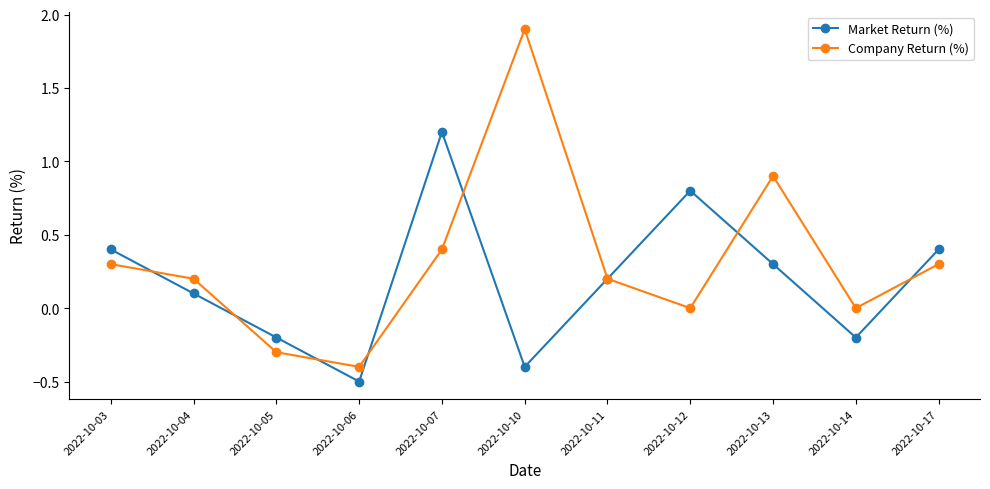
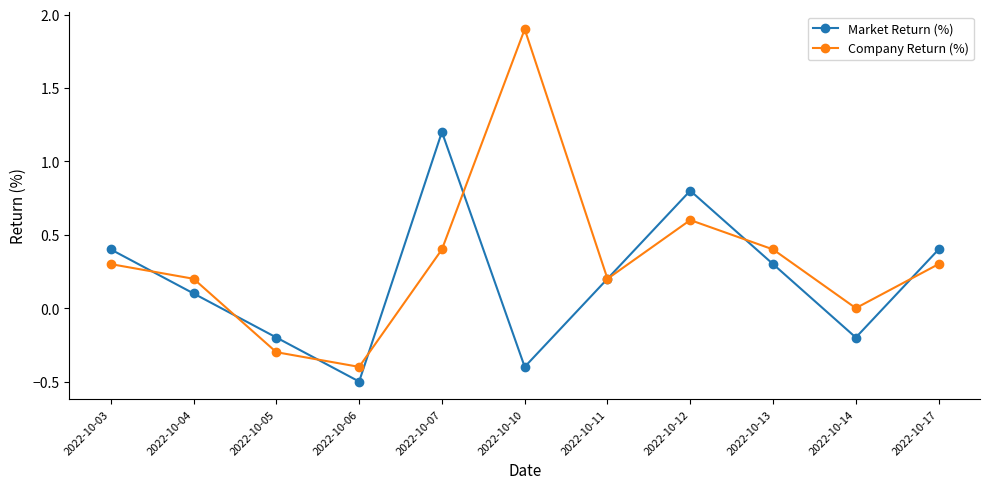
  {
    "Market Return (%)": {
      "2022-10-03": 0.4,
      "2022-10-04": 0.1,
      "2022-10-05": -0.2,
      "2022-10-06": -0.5,
      "2022-10-07": 1.2,
      "2022-10-10": -0.4,
      "2022-10-12": 0.8,
      "2022-10-13": 0.3,
      "2022-10-14": -0.2,
      "2022-10-17": 0.4
    },
    "Company Return (%)": {
      "2022-10-03": 0.3,
      "2022-10-04": 0.2,
      "2022-10-05": -0.3,
      "2022-10-06": -0.4,
      "2022-10-07": 0.4,
      "2022-10-10": 1.9,
-     "2022-10-12": 0.0,
-     "2022-10-13": 0.9,
+     "2022-10-12": 0.6,
+     "2022-10-13": 0.4,
      "2022-10-14": 0.0,
      "2022-10-17": 0.3
    }
  }
